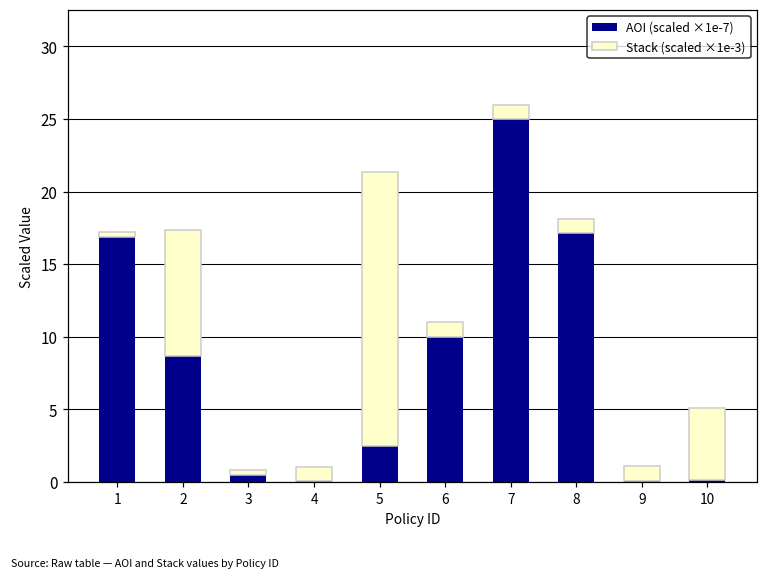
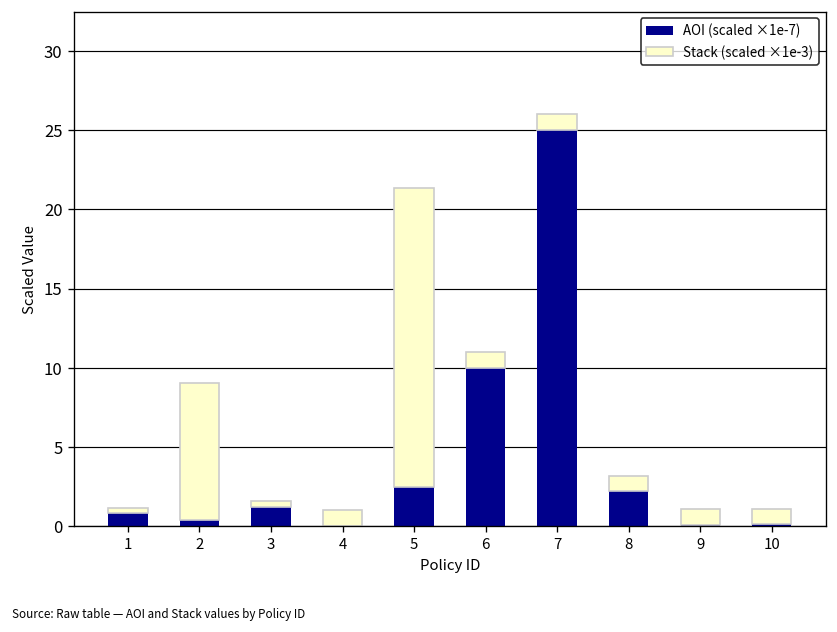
  {
    "AOI (scaled ×1e-7)": {
-     "1": 16.9,
-     "2": 8.7,
-     "3": 0.5,
+     "1": 0.8,
+     "2": 0.4,
+     "3": 1.2,
      "5": 2.5,
      "6": 10.0,
      "7": 25.0,
-     "8": 17.1
+     "8": 2.2
    },
    "Stack (scaled ×1e-3)": {
      "1": 0.3,
      "2": 8.6,
      "3": 0.4,
      "4": 1.0,
      "5": 18.9,
      "6": 1.0,
      "7": 1.0,
      "8": 1.0,
      "9": 1.0,
-     "10": 5.0
+     "10": 1.0
    }
  }
